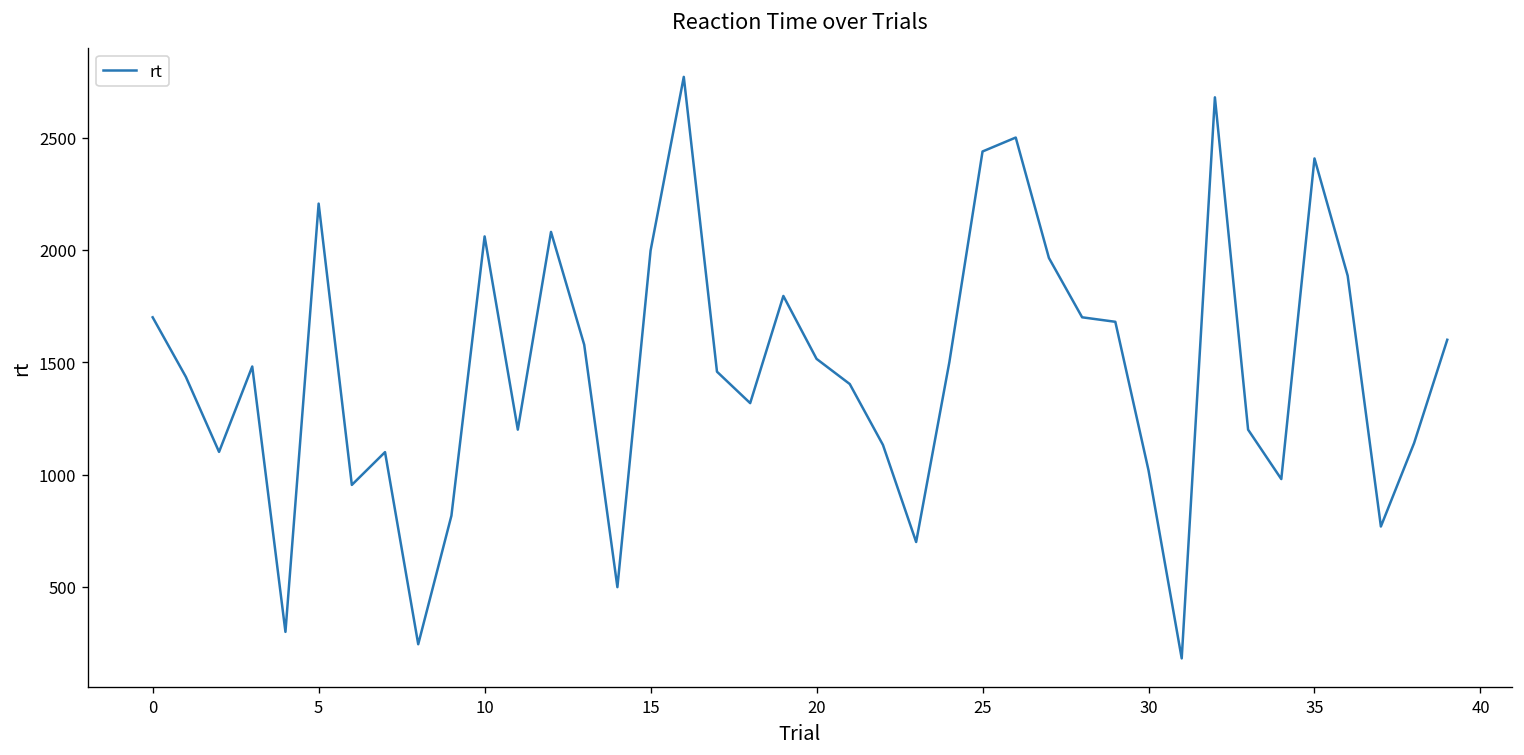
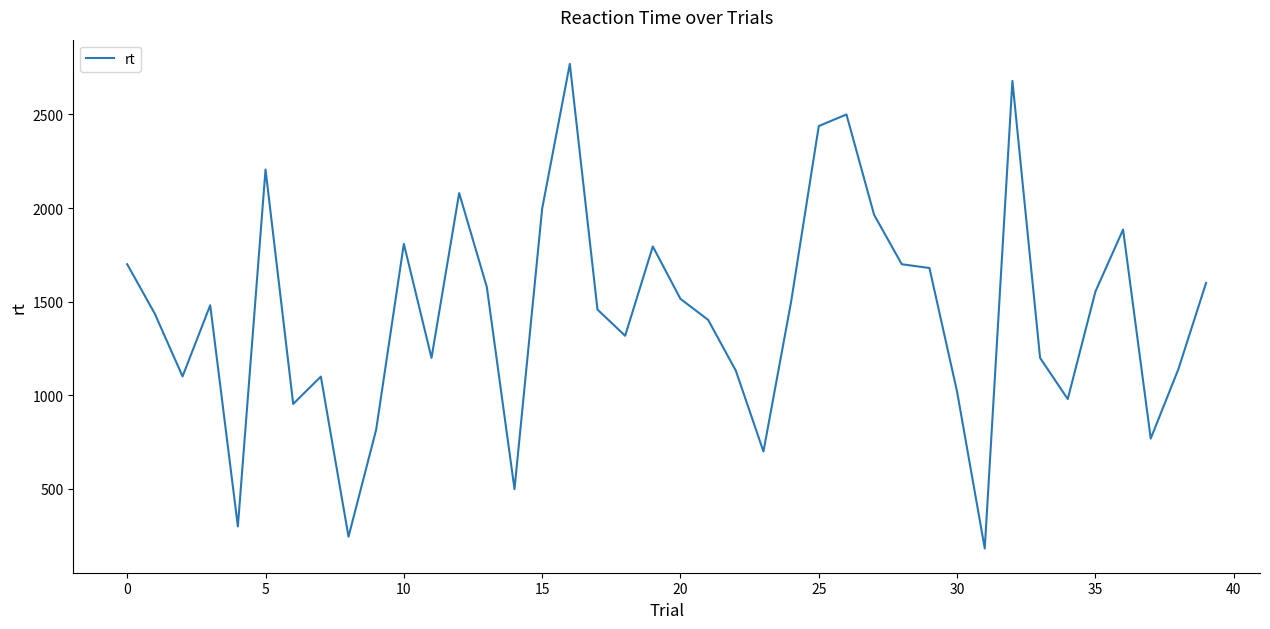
  {
    "0": 1700,
    "5": 2210,
-   "10": 2060,
+   "10": 1810,
    "15": 2000,
    "20": 1520,
    "25": 2440,
    "30": 1020,
-   "35": 2410
+   "35": 1550
  }
